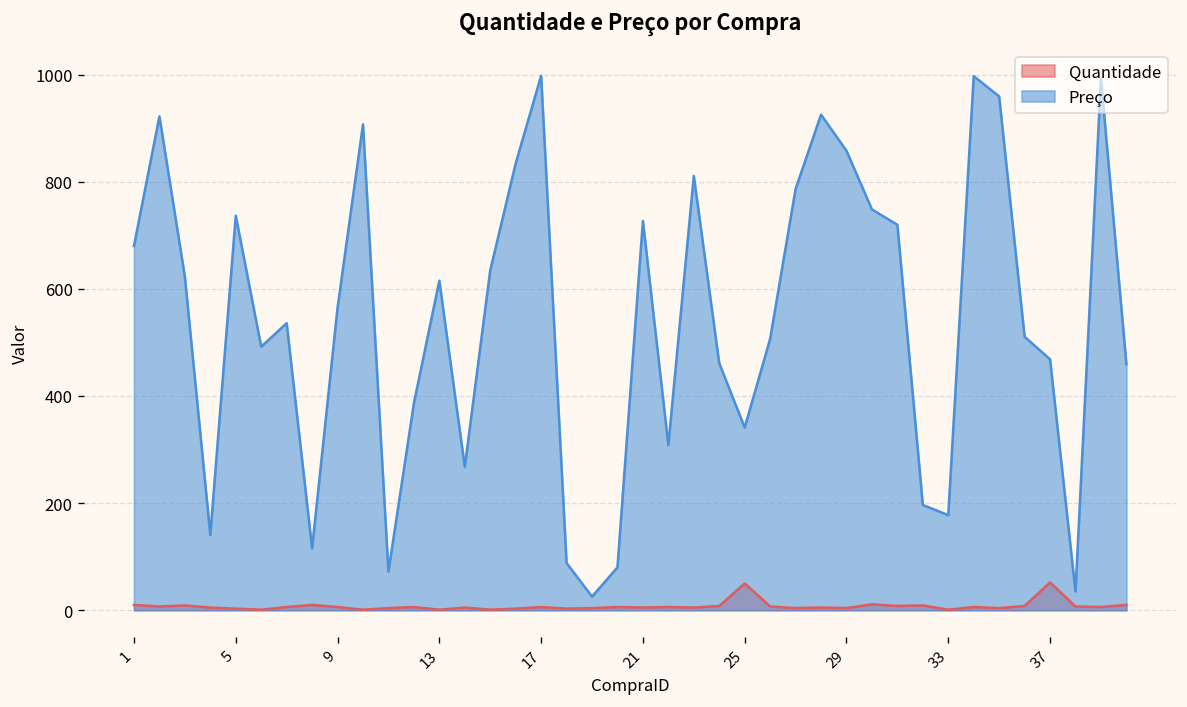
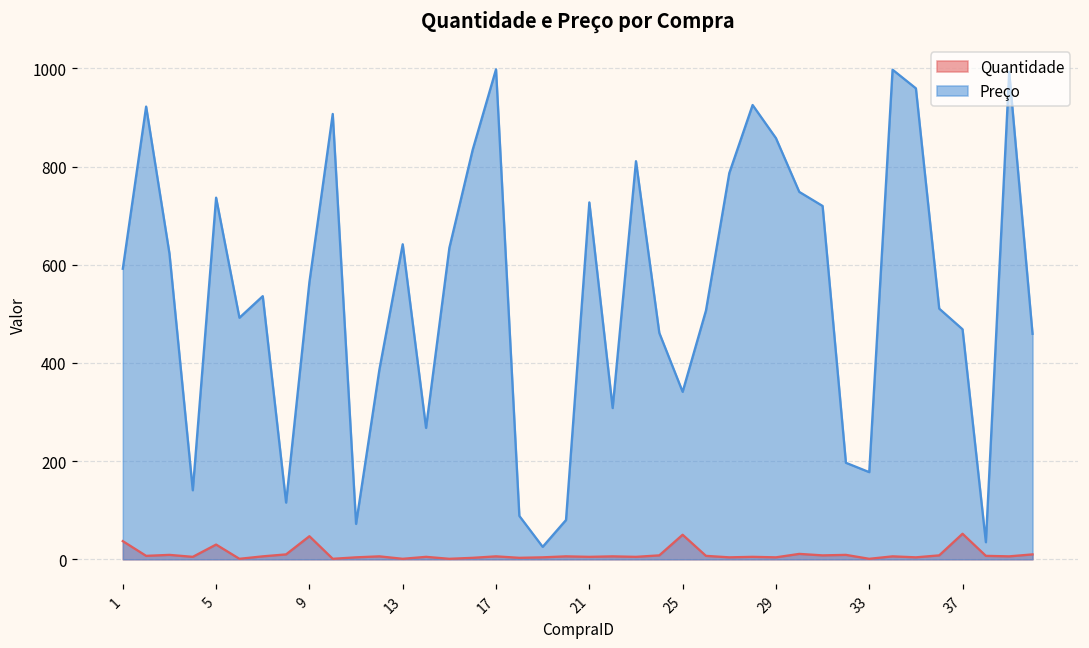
  {
    "Quantidade": {
-     "1": 10,
-     "5": 0,
-     "9": 10,
+     "1": 40,
+     "5": 30,
+     "9": 50,
      "13": 0,
      "17": 10,
      "21": 10,
      "25": 50,
      "29": 0,
      "33": 0,
      "37": 50
    },
    "Preço": {
-     "1": 680,
+     "1": 590,
      "5": 740,
      "9": 560,
-     "13": 620,
+     "13": 640,
      "17": 1000,
      "21": 730,
      "25": 340,
      "29": 860,
      "33": 180,
      "37": 470
    }
  }
